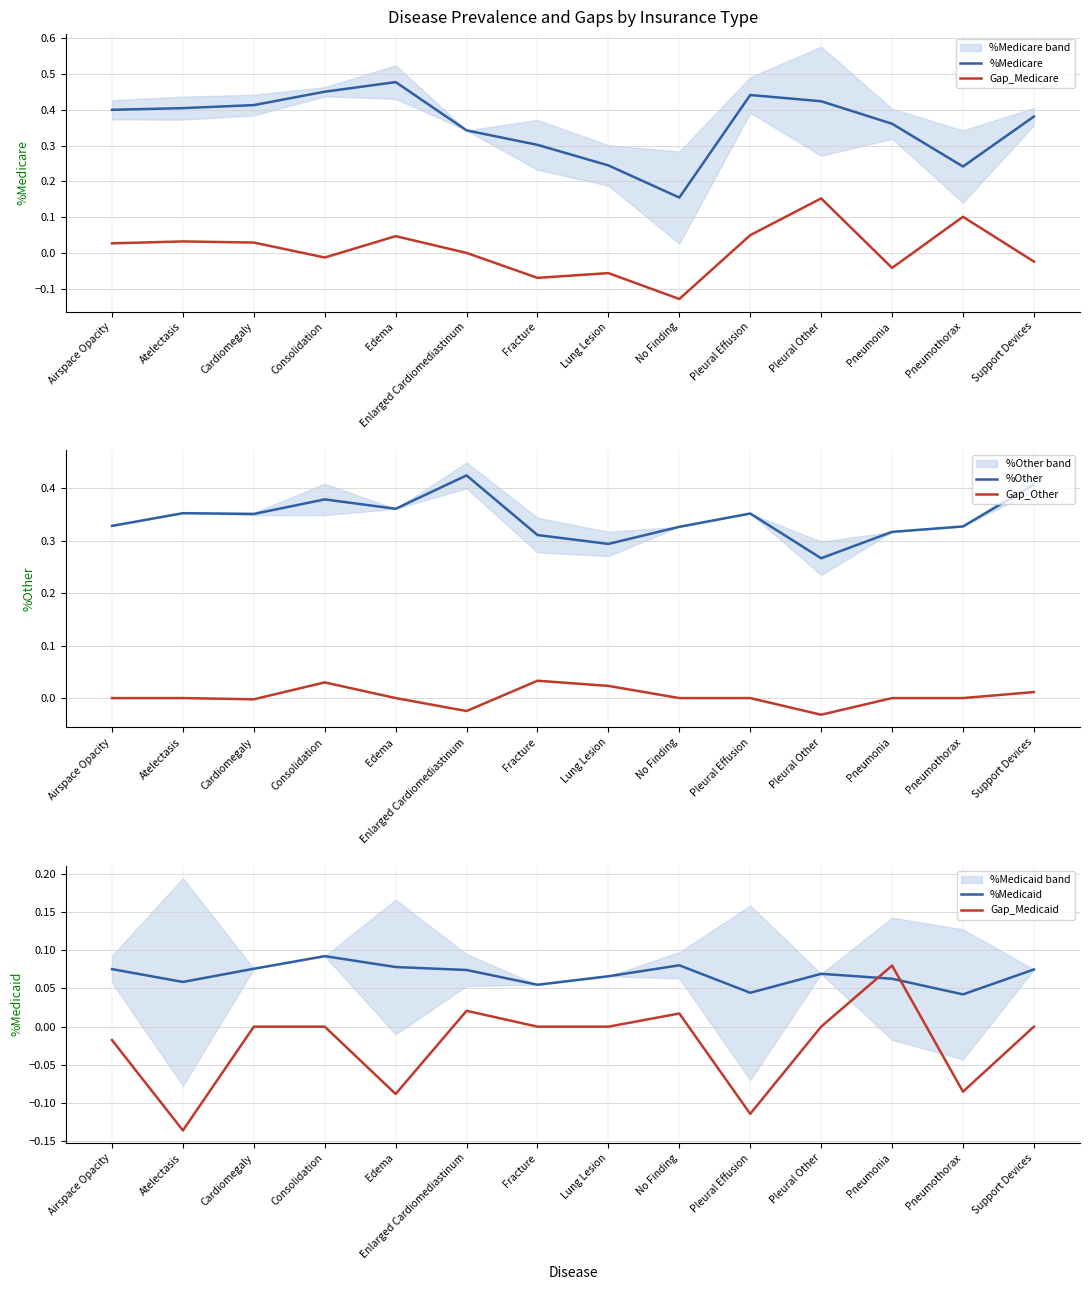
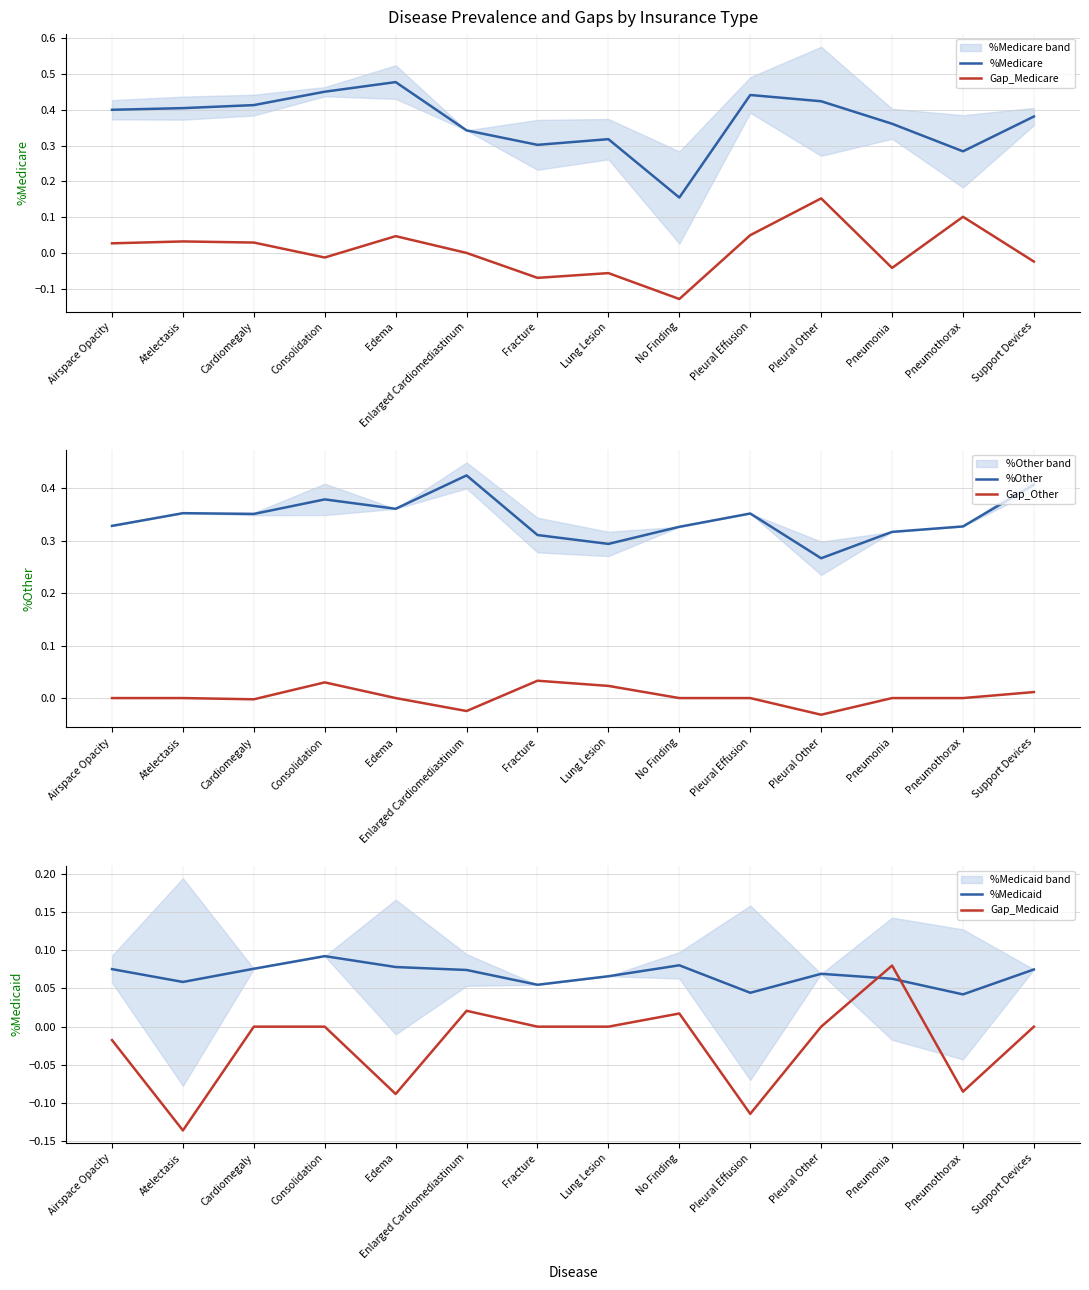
  {
    "Disease Prevalence and Gaps by Insurance Type": {
      "%Medicare": {
        "Airspace Opacity": 0.40,
        "Atelectasis": 0.41,
        "Cardiomegaly": 0.41,
        "Consolidation": 0.45,
        "Edema": 0.48,
        "Fracture": 0.30,
-       "Lung Lesion": 0.24,
+       "Lung Lesion": 0.32,
        "No Finding": 0.15,
        "Pleural Effusion": 0.44,
        "Pleural Other": 0.42,
        "Pneumonia": 0.36,
-       "Pneumothorax": 0.24,
+       "Pneumothorax": 0.28,
        "Support Devices": 0.38
      },
      "Gap_Medicare": {
        "Airspace Opacity": 0.03,
        "Atelectasis": 0.03,
        "Cardiomegaly": 0.03,
        "Consolidation": -0.01,
        "Edema": 0.05,
        "Enlarged Cardiomediastinum": 0.00,
        "Fracture": -0.07,
        "Lung Lesion": -0.06,
        "No Finding": -0.13,
        "Pleural Effusion": 0.05,
        "Pleural Other": 0.15,
        "Pneumonia": -0.04,
        "Pneumothorax": 0.10,
        "Support Devices": -0.02
      }
    }
  }
